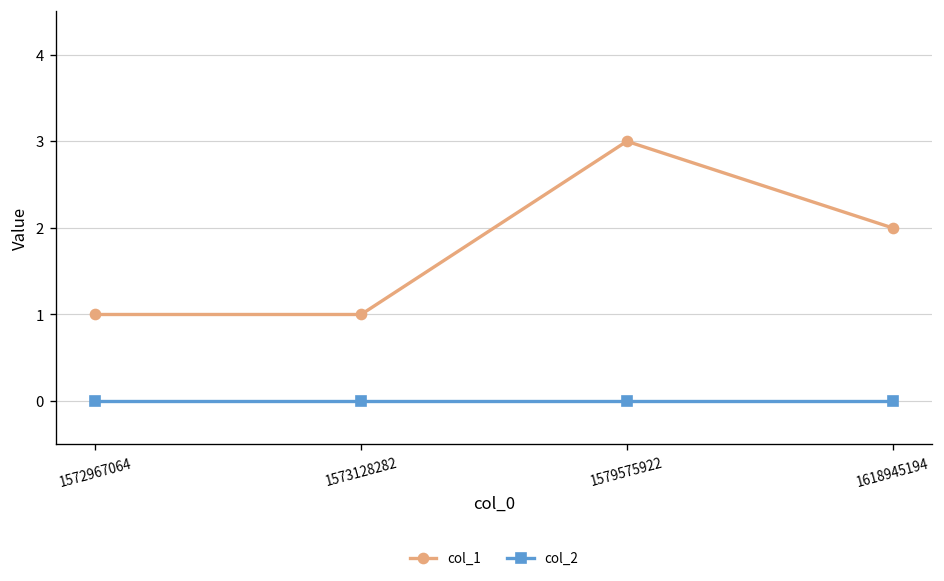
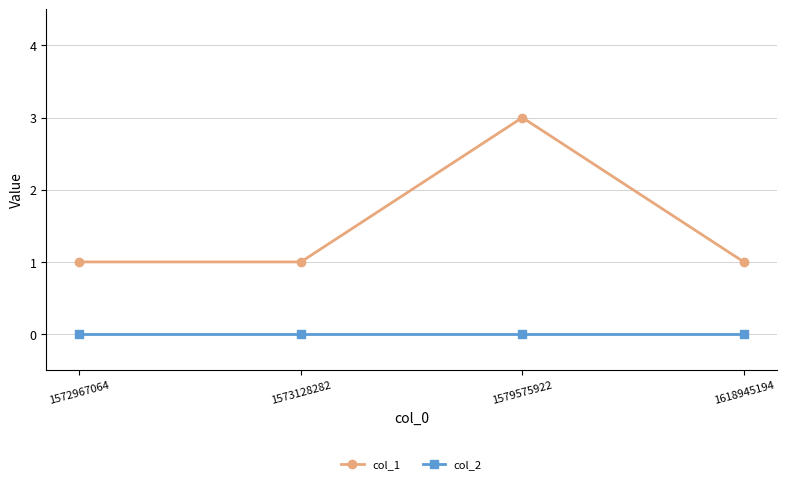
  {
    "col_1": {
      "1572967064": 1,
      "1573128282": 1,
      "1579575922": 3,
-     "1618945194": 2
+     "1618945194": 1
    },
    "col_2": {
      "1572967064": 0,
      "1573128282": 0,
      "1579575922": 0,
      "1618945194": 0
    }
  }
